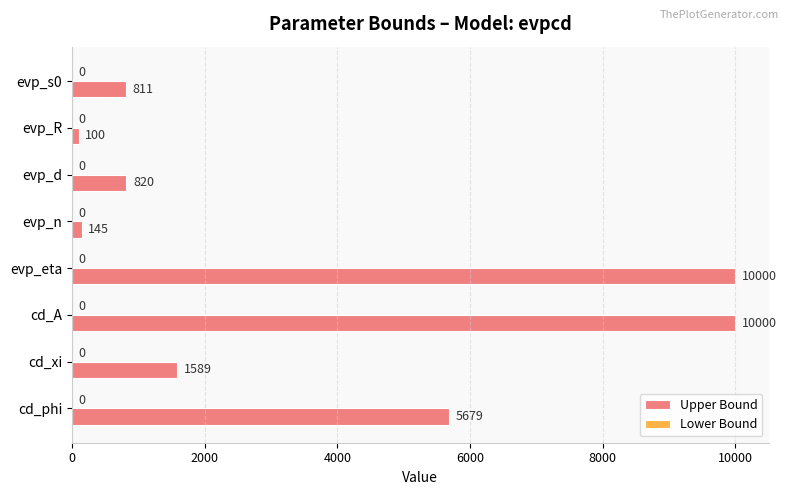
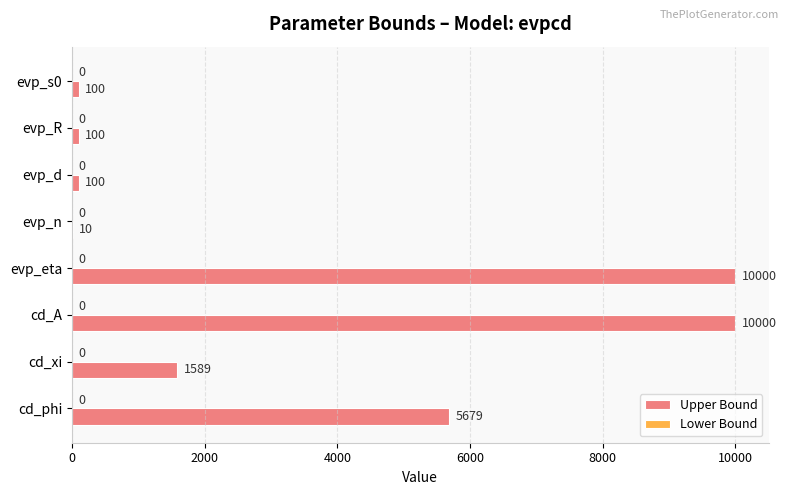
  {
    "Upper Bound": {
-     "evp_s0": 811,
+     "evp_s0": 100,
      "evp_R": 100,
-     "evp_d": 820,
-     "evp_n": 145,
+     "evp_d": 100,
+     "evp_n": 10,
      "evp_eta": 10000,
      "cd_A": 10000,
      "cd_xi": 1589,
      "cd_phi": 5679
    },
    "Lower Bound": {
      "evp_s0": 0,
      "evp_R": 0,
      "evp_d": 0,
      "evp_n": 0,
      "evp_eta": 0,
      "cd_A": 0,
      "cd_xi": 0,
      "cd_phi": 0
    }
  }
